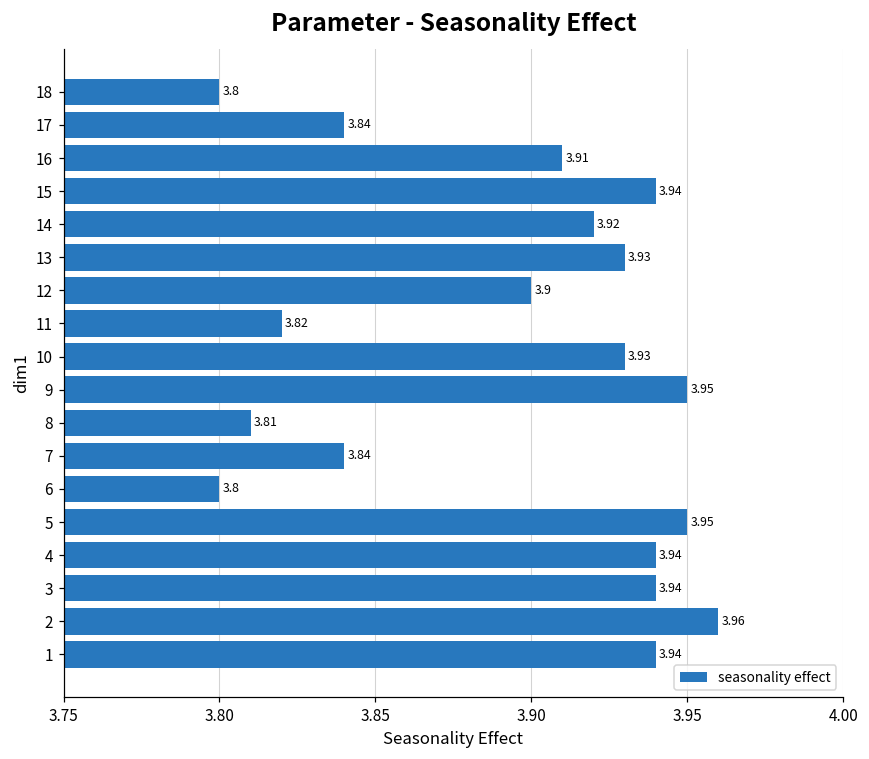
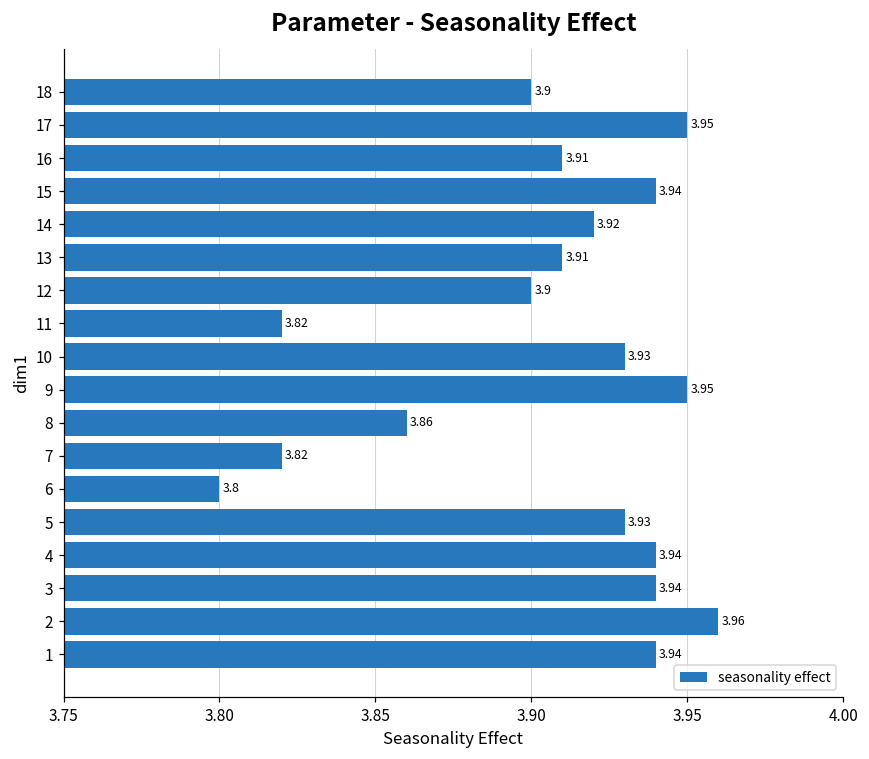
  {
-   "18": 3.8,
-   "17": 3.84,
+   "18": 3.9,
+   "17": 3.95,
    "16": 3.91,
    "15": 3.94,
    "14": 3.92,
-   "13": 3.93,
+   "13": 3.91,
    "12": 3.9,
    "11": 3.82,
    "10": 3.93,
    "9": 3.95,
-   "8": 3.81,
-   "7": 3.84,
+   "8": 3.86,
+   "7": 3.82,
    "6": 3.8,
-   "5": 3.95,
+   "5": 3.93,
    "4": 3.94,
    "3": 3.94,
    "2": 3.96,
    "1": 3.94
  }
